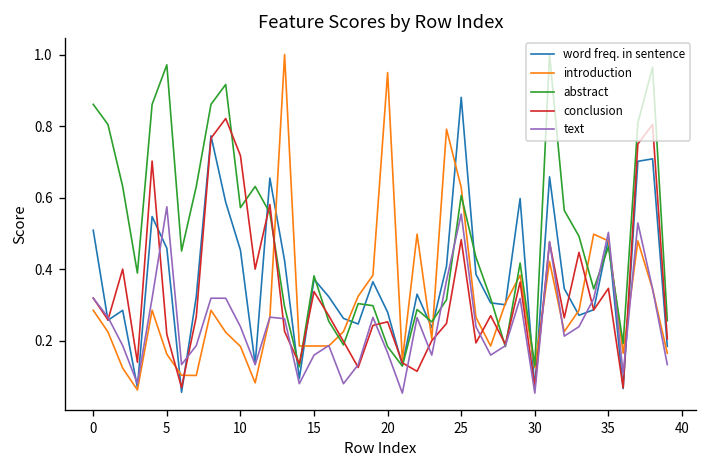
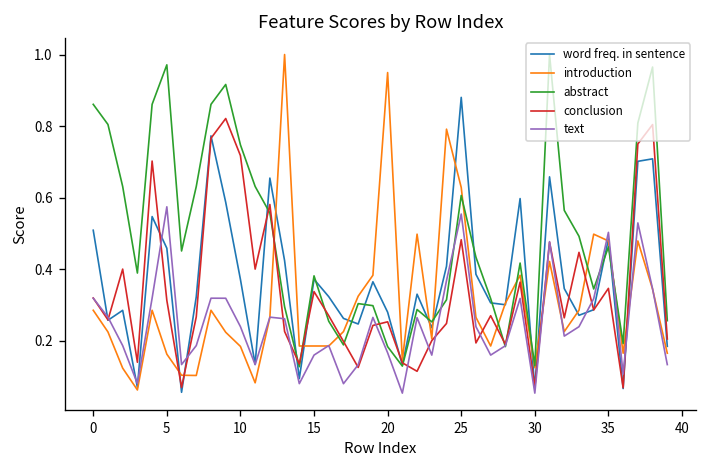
  {
    "word freq. in sentence": {
      "0": 0.51,
      "5": 0.46,
-     "10": 0.45,
+     "10": 0.37,
      "15": 0.37,
      "20": 0.28,
      "25": 0.88
    },
    "introduction": {
      "0": 0.28,
      "5": 0.16,
      "10": 0.18,
      "15": 0.18,
      "20": 0.95,
      "25": 0.63
    },
    "abstract": {
      "0": 0.86,
      "5": 0.97,
-     "10": 0.57,
+     "10": 0.75,
      "15": 0.38,
      "20": 0.18,
      "25": 0.61,
      "35": 0.46
    },
    "conclusion": {
-     "5": 0.22,
+     "5": 0.31,
      "10": 0.72,
      "15": 0.34,
      "20": 0.25,
      "25": 0.48,
      "35": 0.35
    },
    "text": {
      "5": 0.57,
      "10": 0.24,
      "15": 0.16,
      "20": 0.17,
      "25": 0.55,
      "30": 0.05,
      "35": 0.50
    }
  }
